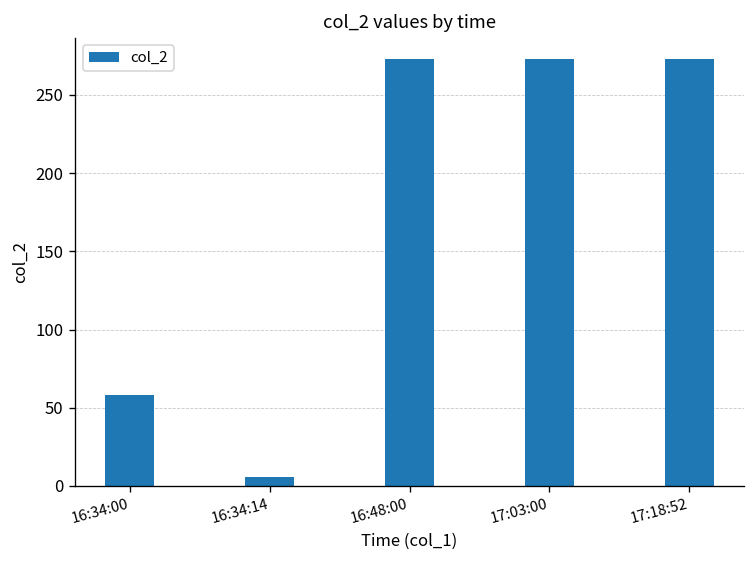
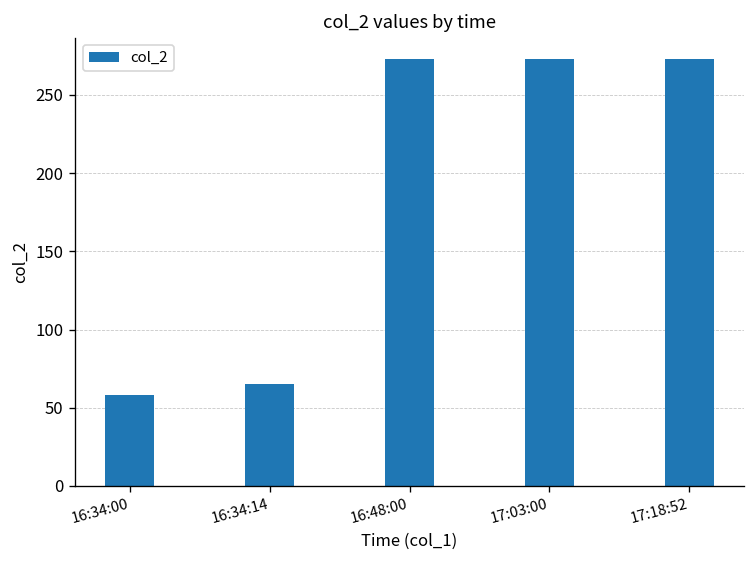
  {
    "16:34:00": 58,
-   "16:34:14": 6,
+   "16:34:14": 65,
    "16:48:00": 273,
    "17:03:00": 273,
    "17:18:52": 273
  }
